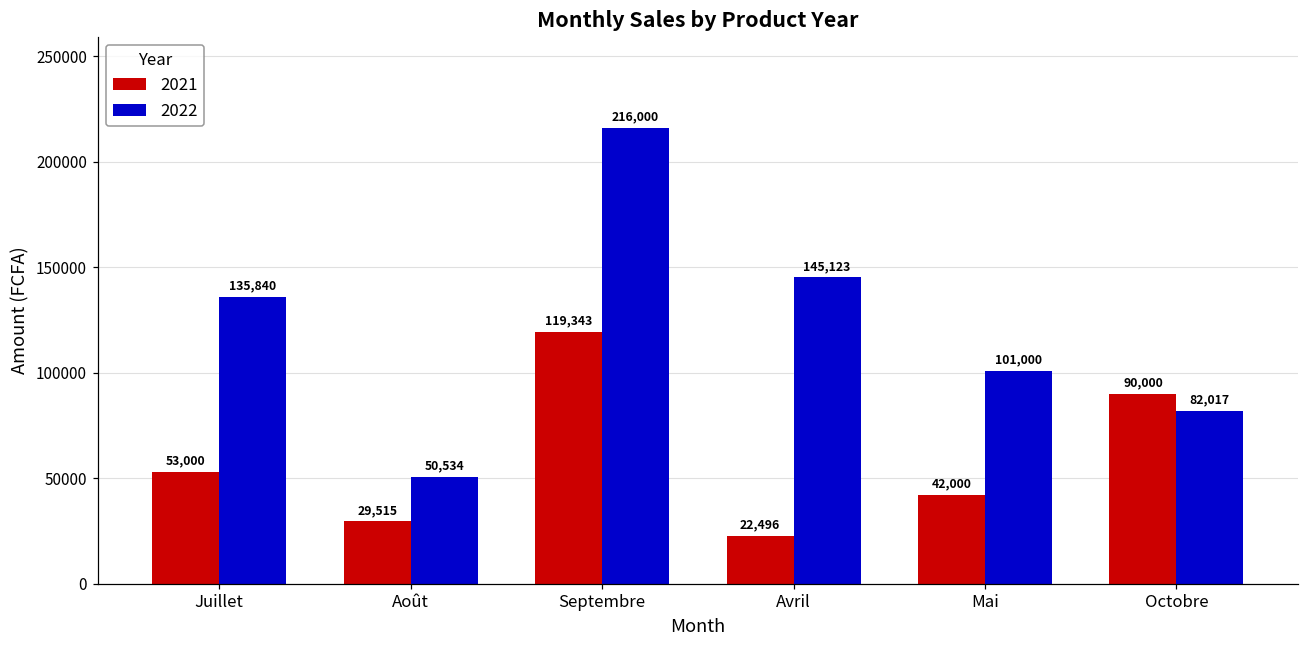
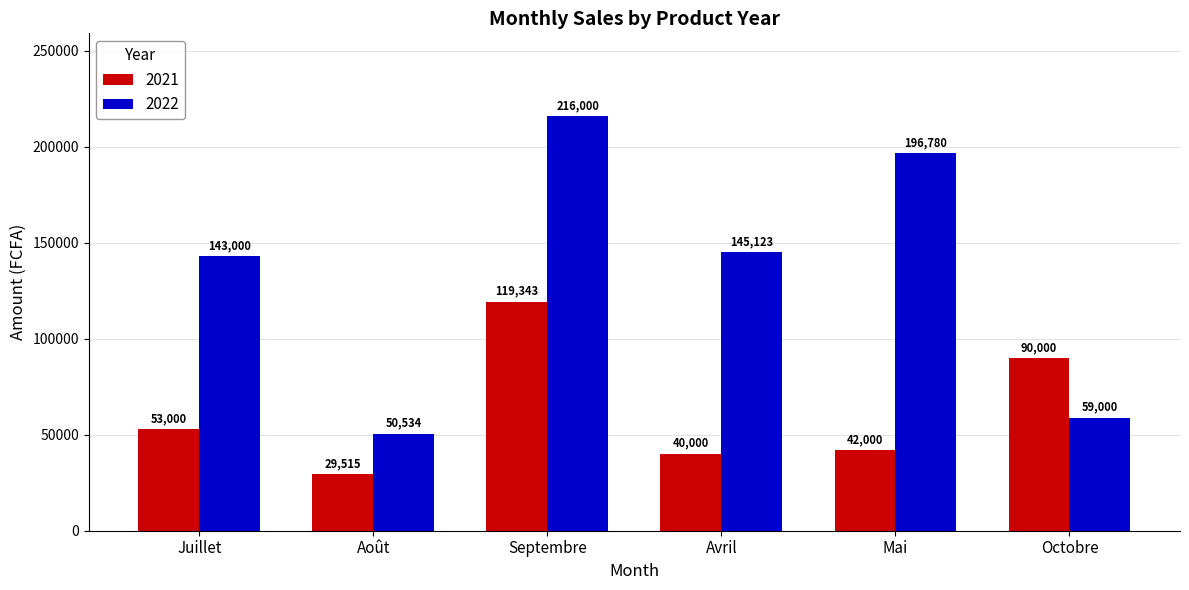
  {
    "2021": {
      "Juillet": "53,000",
      "Août": "29,515",
      "Septembre": "119,343",
-     "Avril": "22,496",
+     "Avril": "40,000",
      "Mai": "42,000",
      "Octobre": "90,000"
    },
    "2022": {
-     "Juillet": "135,840",
+     "Juillet": "143,000",
      "Août": "50,534",
      "Septembre": "216,000",
      "Avril": "145,123",
-     "Mai": "101,000",
-     "Octobre": "82,017"
+     "Mai": "196,780",
+     "Octobre": "59,000"
    }
  }
